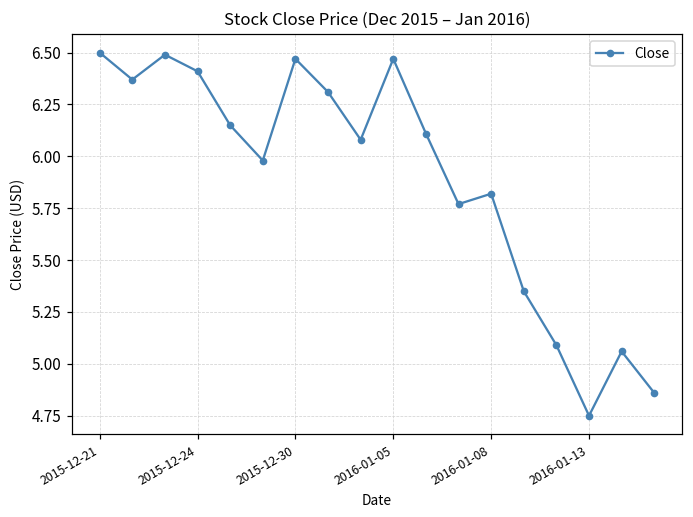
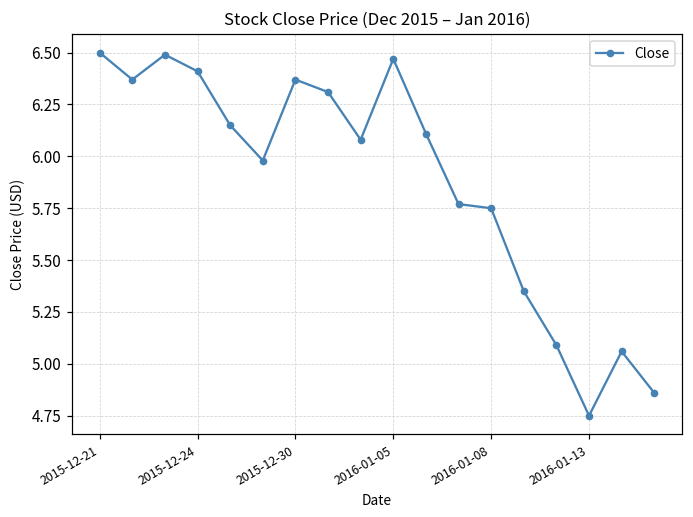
  {
    "2015-12-21": 6.50,
    "2015-12-24": 6.41,
-   "2015-12-30": 6.47,
+   "2015-12-30": 6.37,
    "2016-01-05": 6.47,
-   "2016-01-08": 5.82,
+   "2016-01-08": 5.75,
    "2016-01-13": 4.75
  }
